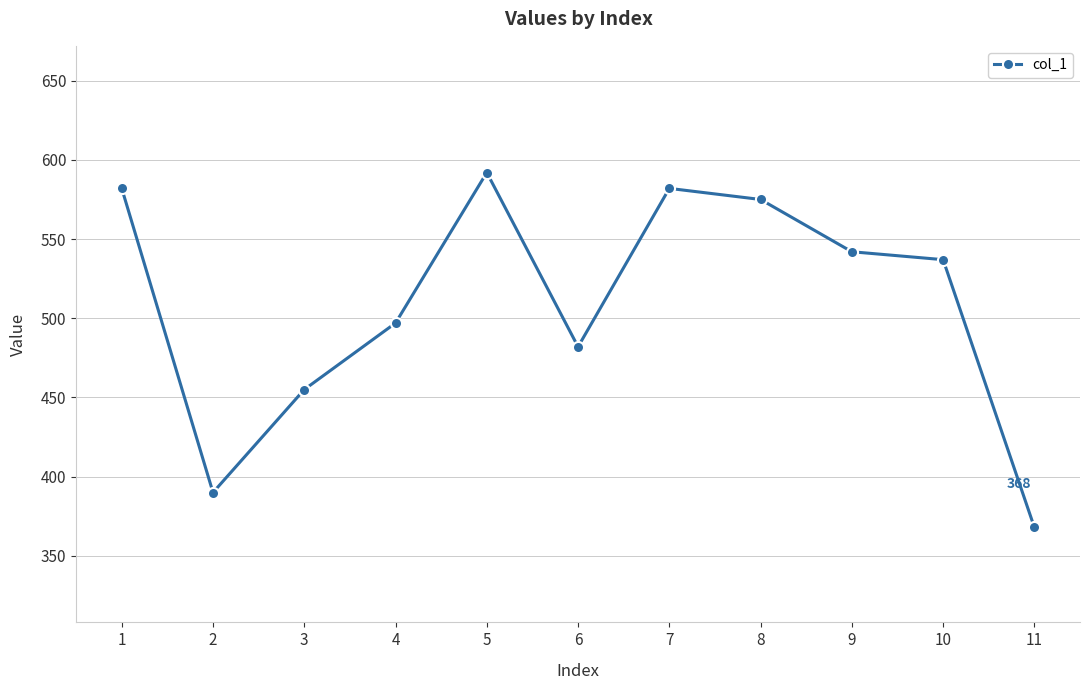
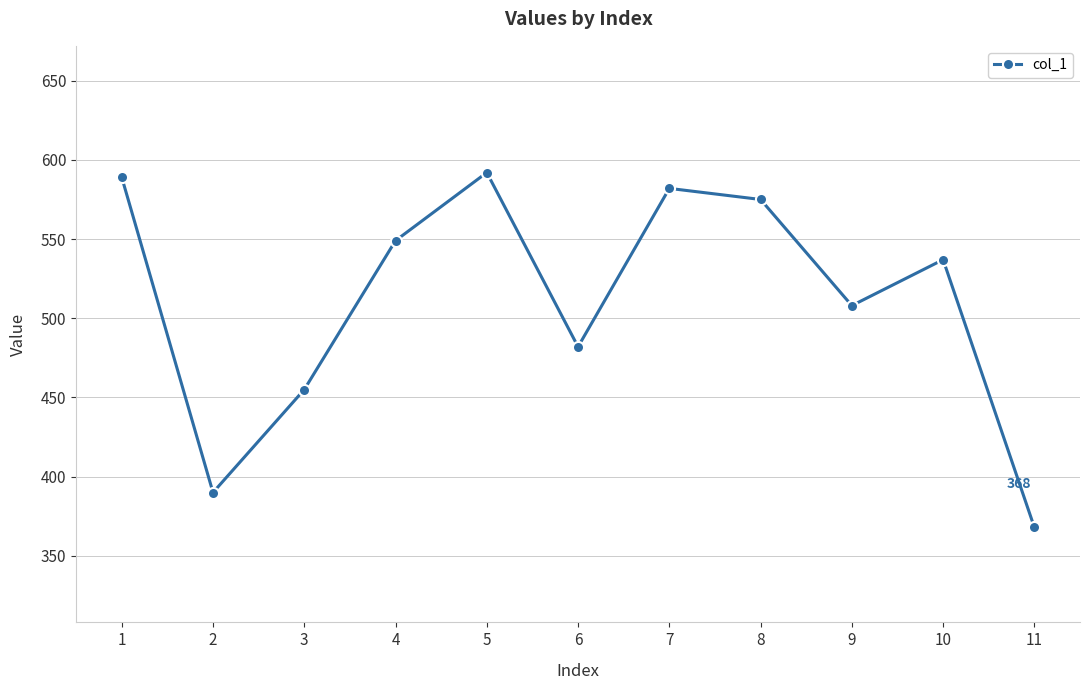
  {
-   "1": 582,
+   "1": 589,
    "2": 390,
    "3": 455,
-   "4": 497,
+   "4": 549,
    "5": 592,
    "6": 482,
    "7": 582,
    "8": 575,
-   "9": 542,
+   "9": 508,
    "10": 537,
    "11": 368
  }
